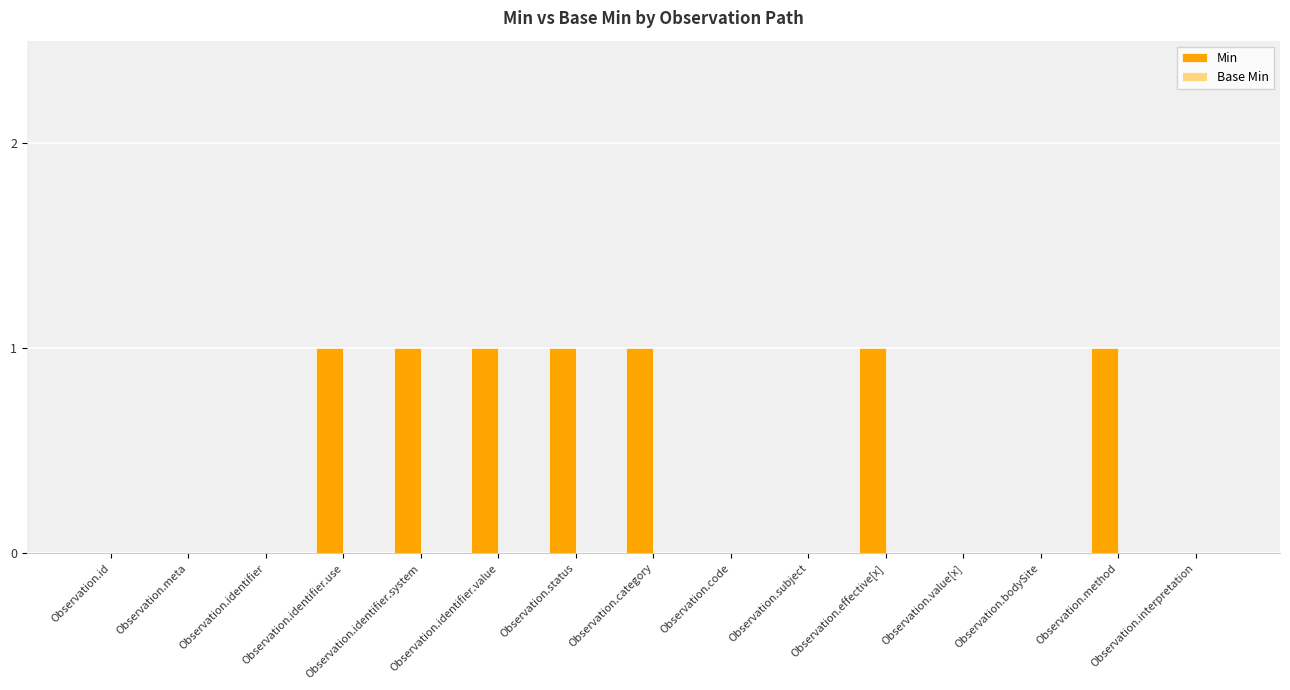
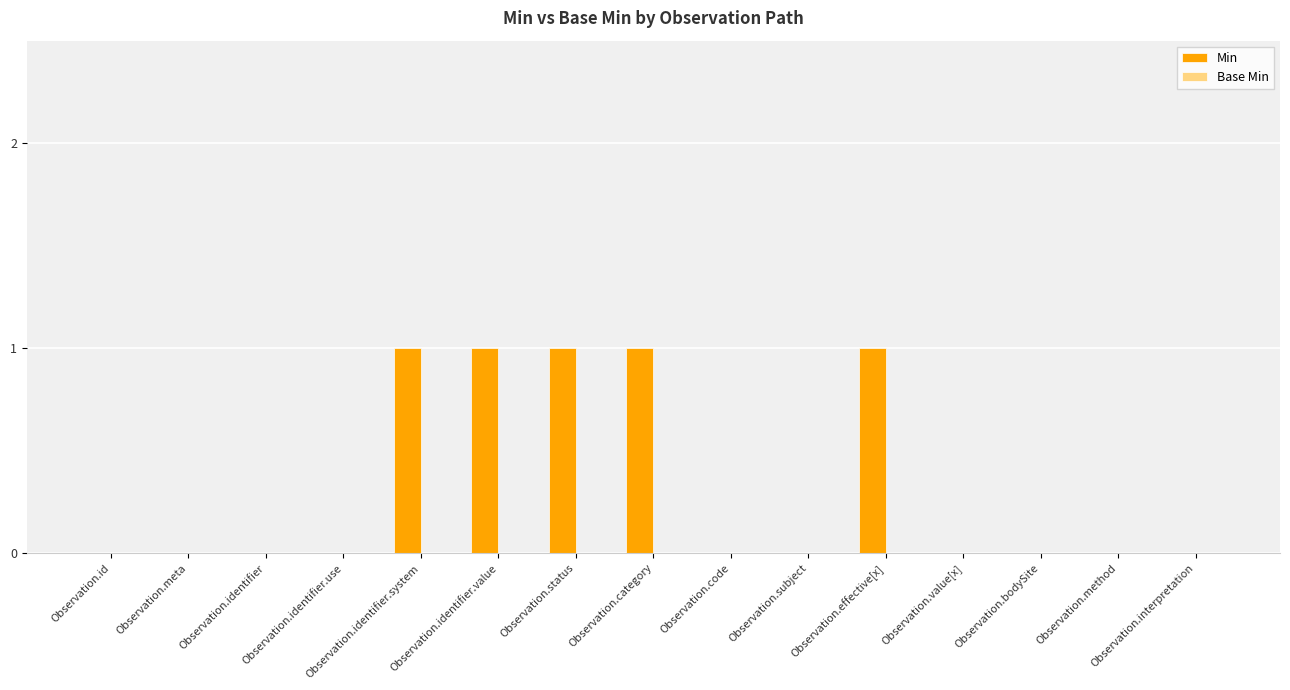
  {
    "Min": {
      "Observation.id": 0,
      "Observation.meta": 0,
      "Observation.identifier": 0,
-     "Observation.identifier.use": 1,
+     "Observation.identifier.use": 0,
      "Observation.identifier.system": 1,
      "Observation.identifier.value": 1,
      "Observation.status": 1,
      "Observation.category": 1,
      "Observation.code": 0,
      "Observation.subject": 0,
      "Observation.effective[x]": 1,
      "Observation.value[x]": 0,
      "Observation.bodySite": 0,
-     "Observation.method": 1,
+     "Observation.method": 0,
      "Observation.interpretation": 0
    },
    "Base Min": {
      "Observation.id": 0,
      "Observation.meta": 0,
      "Observation.identifier": 0,
      "Observation.identifier.use": 0,
      "Observation.identifier.system": 0,
      "Observation.identifier.value": 0,
      "Observation.status": 0,
      "Observation.category": 0,
      "Observation.code": 0,
      "Observation.subject": 0,
      "Observation.effective[x]": 0,
      "Observation.value[x]": 0,
      "Observation.bodySite": 0,
      "Observation.method": 0,
      "Observation.interpretation": 0
    }
  }
